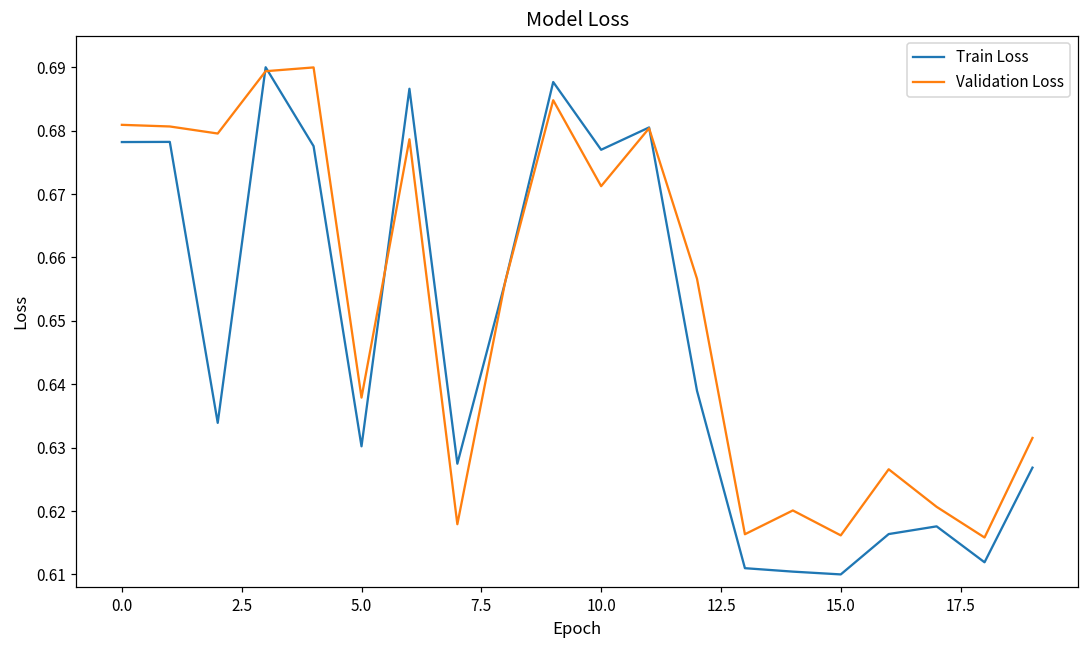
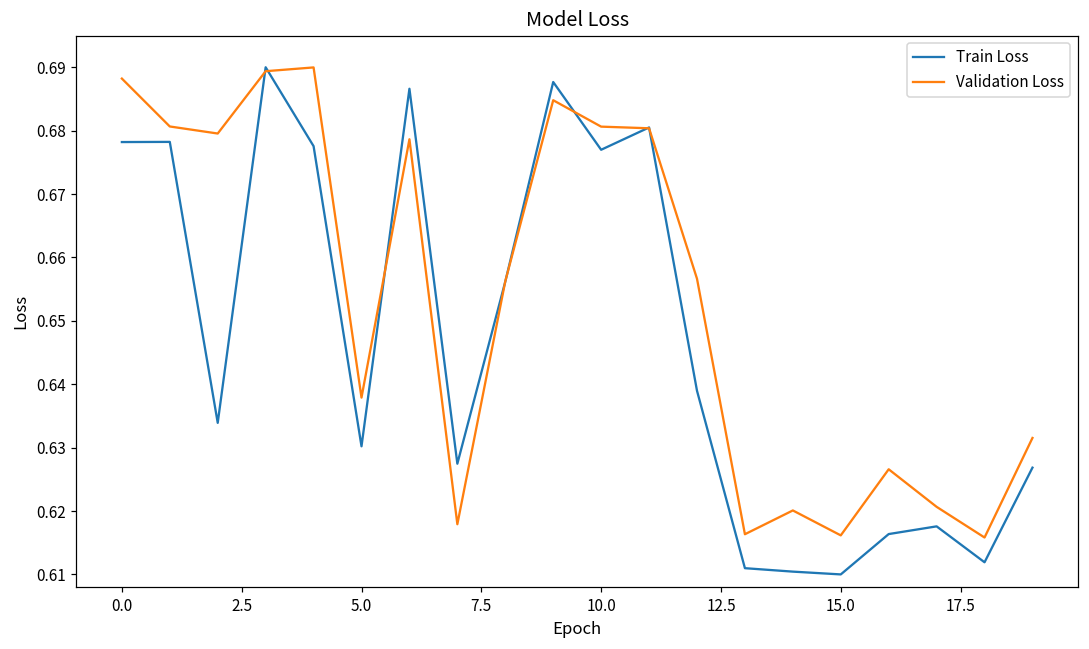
  {
    "Train Loss": {
      "0.0": 0.678,
      "5.0": 0.630,
      "10.0": 0.677,
      "15.0": 0.610
    },
    "Validation Loss": {
-     "0.0": 0.681,
+     "0.0": 0.688,
      "5.0": 0.638,
-     "10.0": 0.671,
+     "10.0": 0.681,
      "15.0": 0.616
    }
  }
